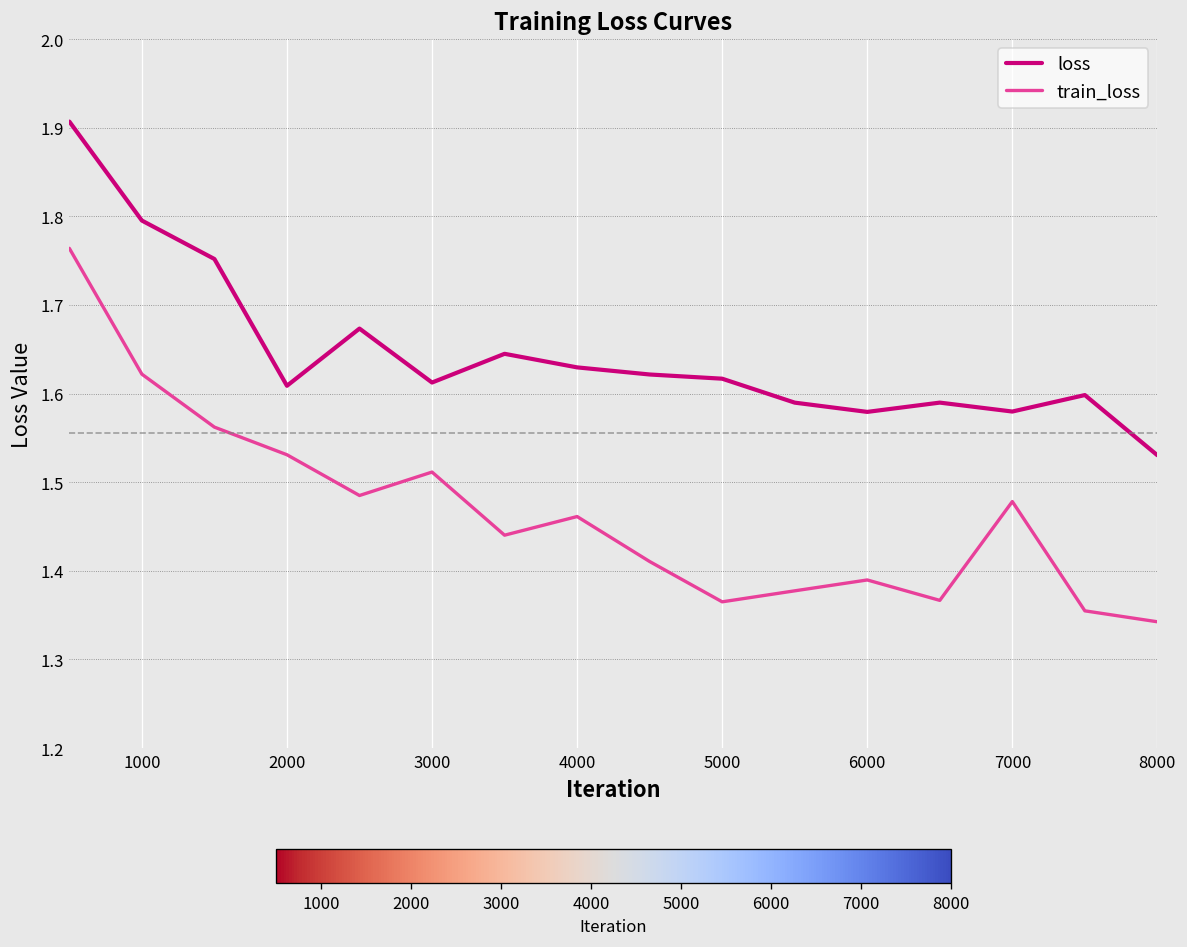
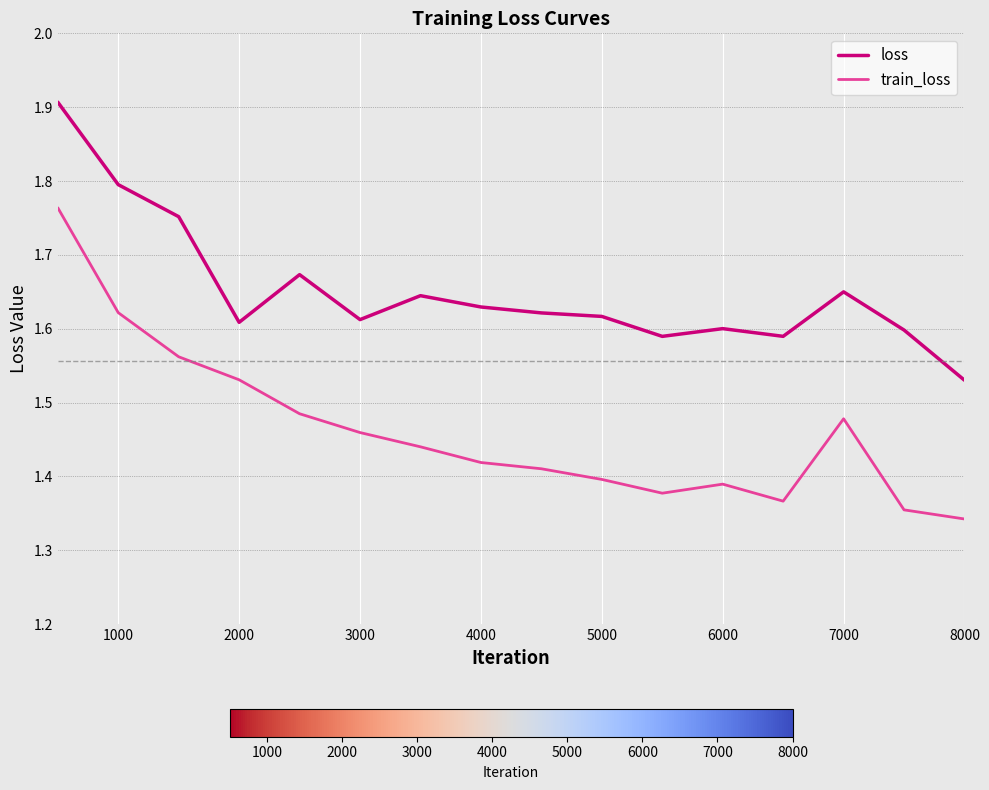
  {
    "loss": {
      "1000": 1.80,
      "2000": 1.61,
      "3000": 1.61,
      "4000": 1.63,
      "5000": 1.62,
-     "6000": 1.58,
-     "7000": 1.58,
+     "6000": 1.60,
+     "7000": 1.65,
      "8000": 1.53
    },
    "train_loss": {
      "1000": 1.62,
      "2000": 1.53,
-     "3000": 1.51,
-     "4000": 1.46,
-     "5000": 1.36,
+     "3000": 1.46,
+     "4000": 1.42,
+     "5000": 1.40,
      "6000": 1.39,
      "7000": 1.48,
      "8000": 1.34
    }
  }
